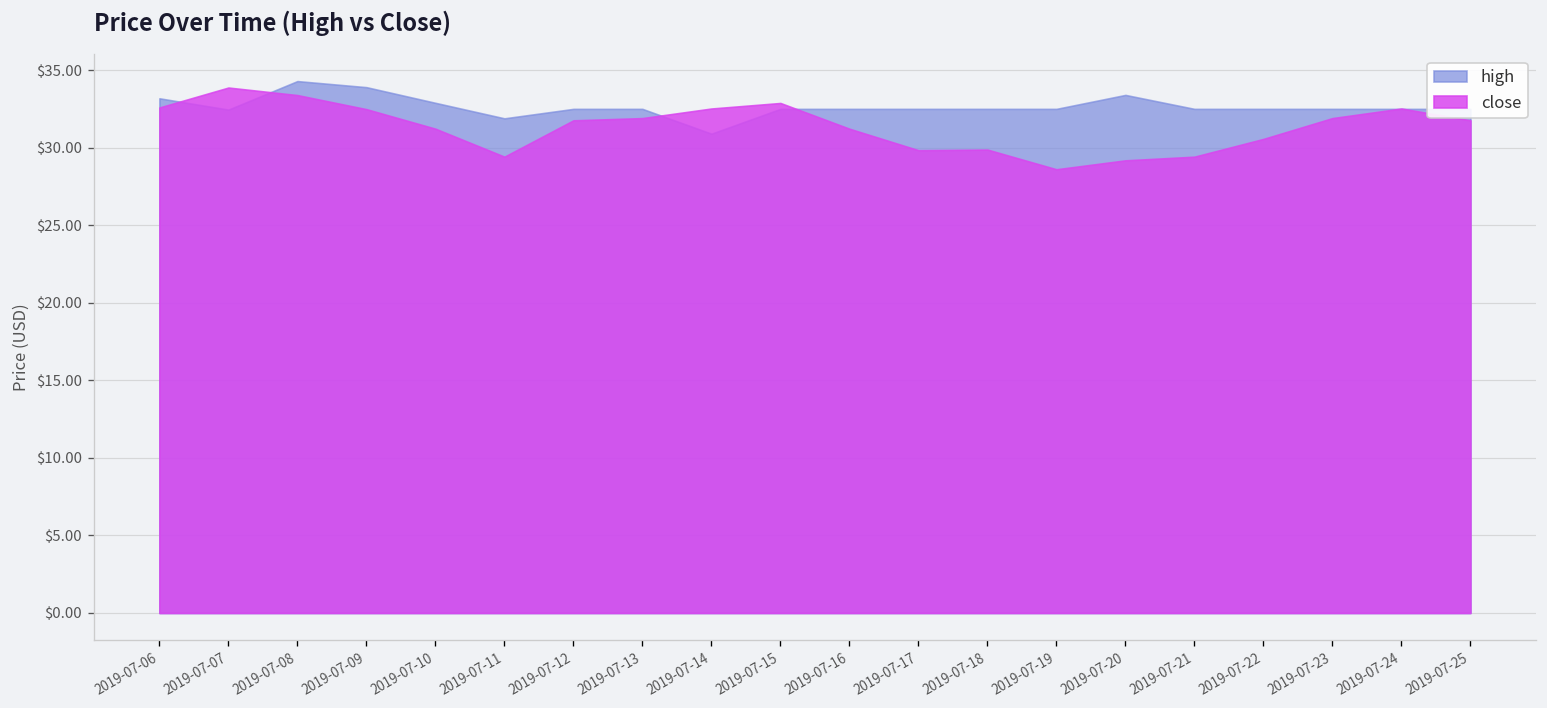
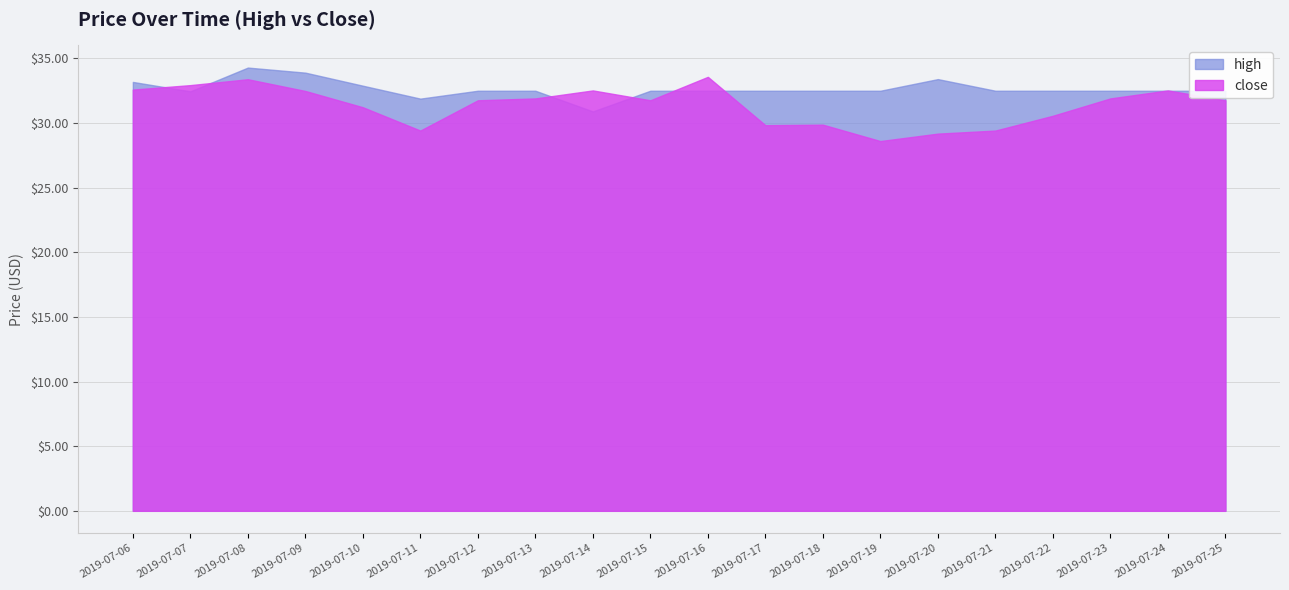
  {
    "high": {
      "2019-07-06": "$33.2",
      "2019-07-07": "$32.5",
      "2019-07-08": "$34.3",
      "2019-07-09": "$33.9",
      "2019-07-10": "$32.9",
      "2019-07-11": "$31.9",
      "2019-07-12": "$32.5",
      "2019-07-13": "$32.5",
      "2019-07-14": "$30.9",
      "2019-07-15": "$32.5",
      "2019-07-16": "$32.5",
      "2019-07-17": "$32.5",
      "2019-07-18": "$32.5",
      "2019-07-19": "$32.5",
      "2019-07-20": "$33.4",
      "2019-07-21": "$32.5",
      "2019-07-22": "$32.5",
      "2019-07-23": "$32.5"
    },
    "close": {
      "2019-07-06": "$32.6",
-     "2019-07-07": "$33.9",
+     "2019-07-07": "$32.9",
      "2019-07-08": "$33.4",
      "2019-07-09": "$32.5",
      "2019-07-10": "$31.2",
      "2019-07-11": "$29.4",
      "2019-07-12": "$31.8",
      "2019-07-13": "$31.9",
      "2019-07-14": "$32.5",
-     "2019-07-15": "$32.9",
-     "2019-07-16": "$31.2",
+     "2019-07-15": "$31.8",
+     "2019-07-16": "$33.6",
      "2019-07-17": "$29.8",
      "2019-07-18": "$29.9",
      "2019-07-19": "$28.6",
      "2019-07-20": "$29.2",
      "2019-07-21": "$29.4",
      "2019-07-22": "$30.6",
      "2019-07-23": "$31.9",
      "2019-07-25": "$31.8"
    }
  }
